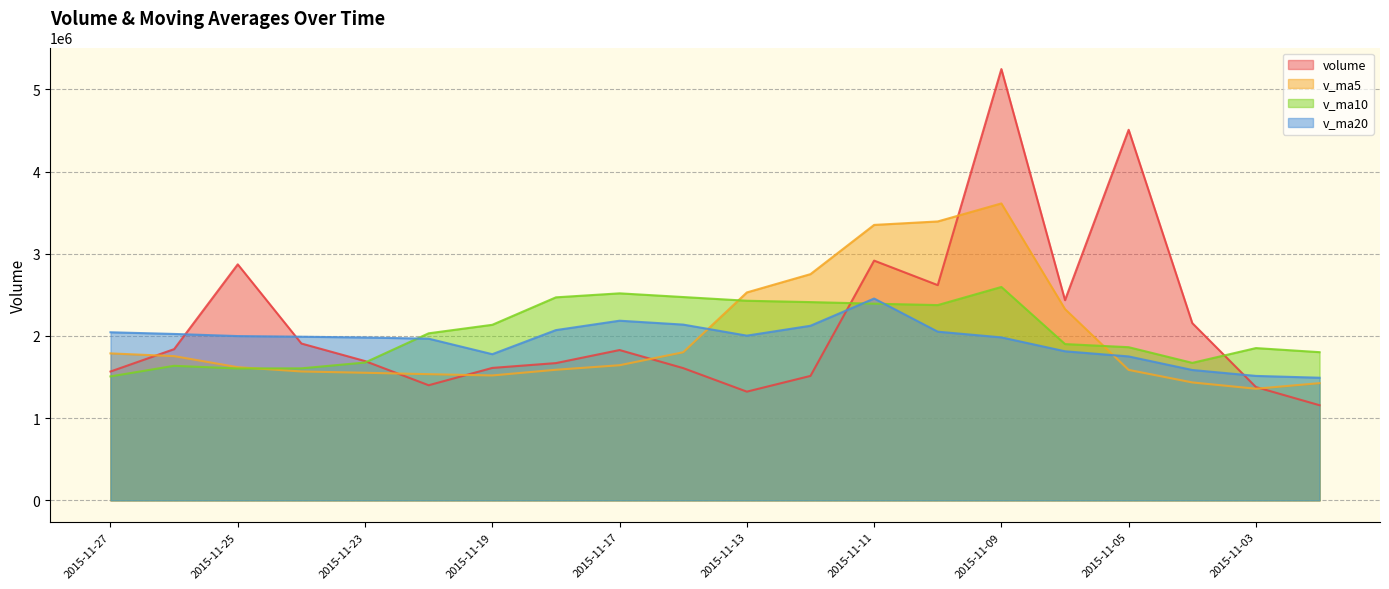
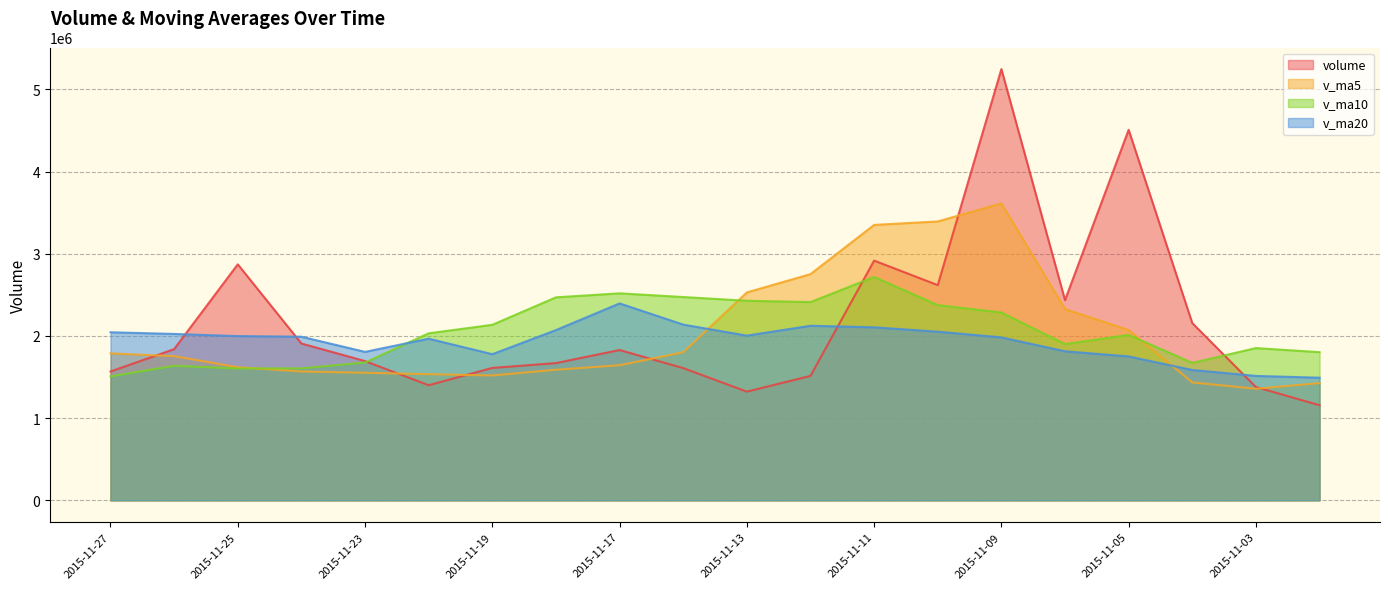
  {
    "volume": {
      "2015-11-27": 1600000,
      "2015-11-25": 2900000,
      "2015-11-19": 1600000,
      "2015-11-17": 1800000,
      "2015-11-13": 1300000,
      "2015-11-11": 2900000,
      "2015-11-09": 5200000,
      "2015-11-05": 4500000
    },
    "v_ma5": {
      "2015-11-27": 1800000,
      "2015-11-23": 1600000,
      "2015-11-19": 1500000,
      "2015-11-17": 1600000,
      "2015-11-13": 2500000,
      "2015-11-11": 3400000,
      "2015-11-09": 3600000,
-     "2015-11-05": 1600000
+     "2015-11-05": 2100000
    },
    "v_ma10": {
      "2015-11-27": 1500000,
      "2015-11-19": 2100000,
      "2015-11-17": 2500000,
      "2015-11-13": 2400000,
-     "2015-11-11": 2400000,
-     "2015-11-09": 2600000,
-     "2015-11-05": 1900000,
+     "2015-11-11": 2700000,
+     "2015-11-09": 2300000,
+     "2015-11-05": 2000000,
      "2015-11-03": 1900000
    },
    "v_ma20": {
      "2015-11-27": 2000000,
      "2015-11-25": 2000000,
-     "2015-11-23": 2000000,
+     "2015-11-23": 1800000,
      "2015-11-19": 1800000,
-     "2015-11-17": 2200000,
+     "2015-11-17": 2400000,
      "2015-11-13": 2000000,
-     "2015-11-11": 2500000,
+     "2015-11-11": 2100000,
      "2015-11-09": 2000000,
      "2015-11-05": 1800000,
      "2015-11-03": 1500000
    }
  }
